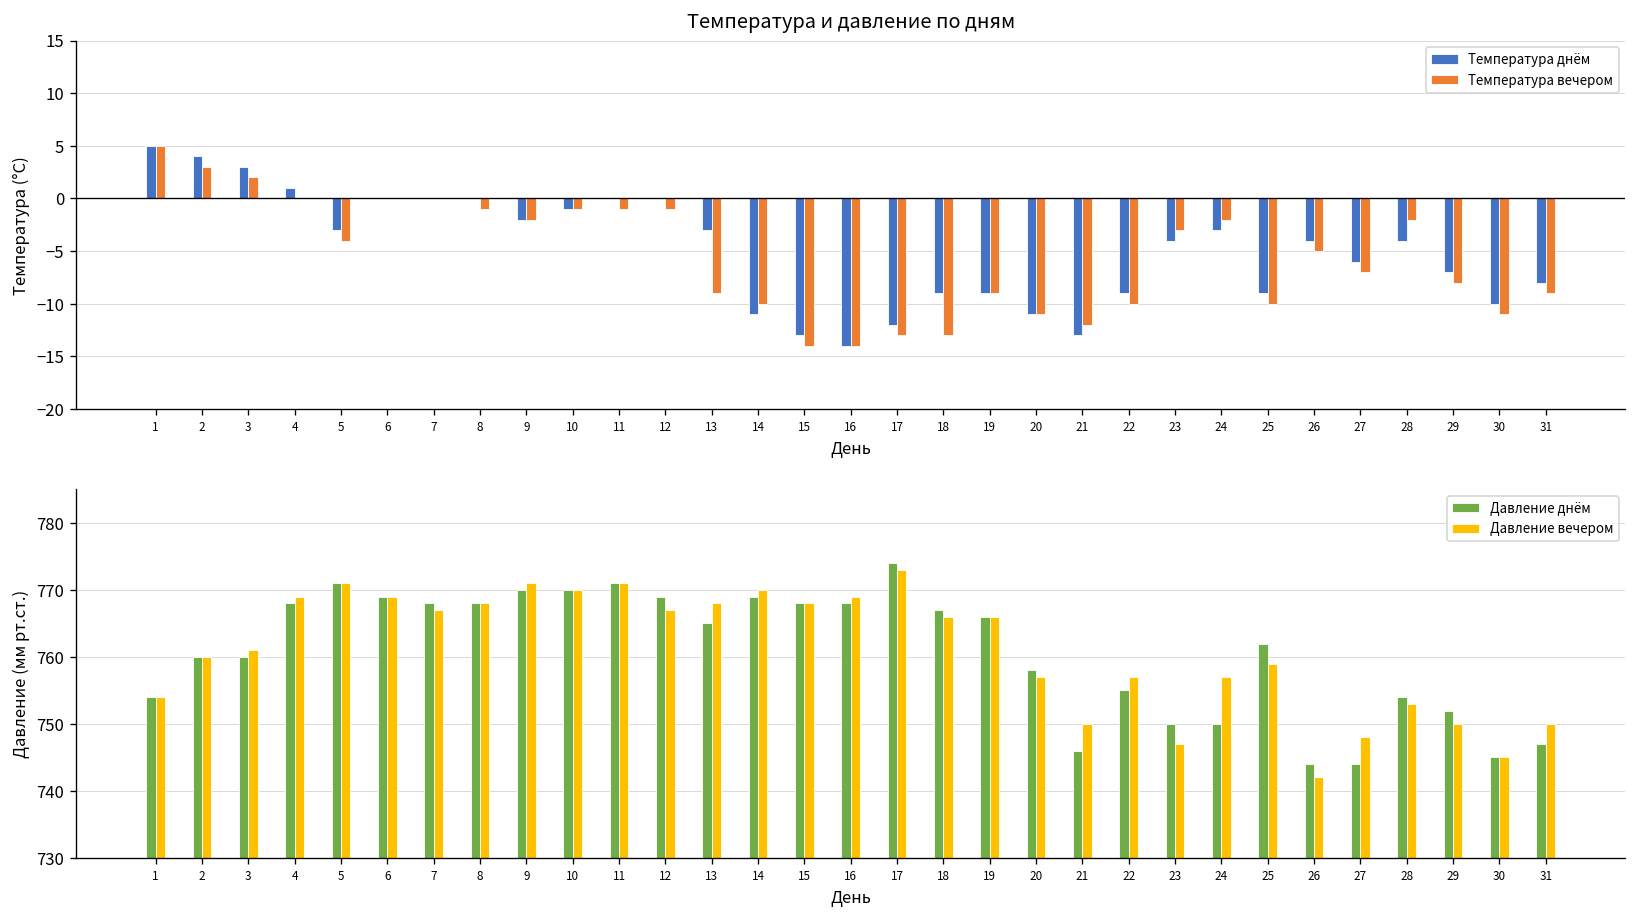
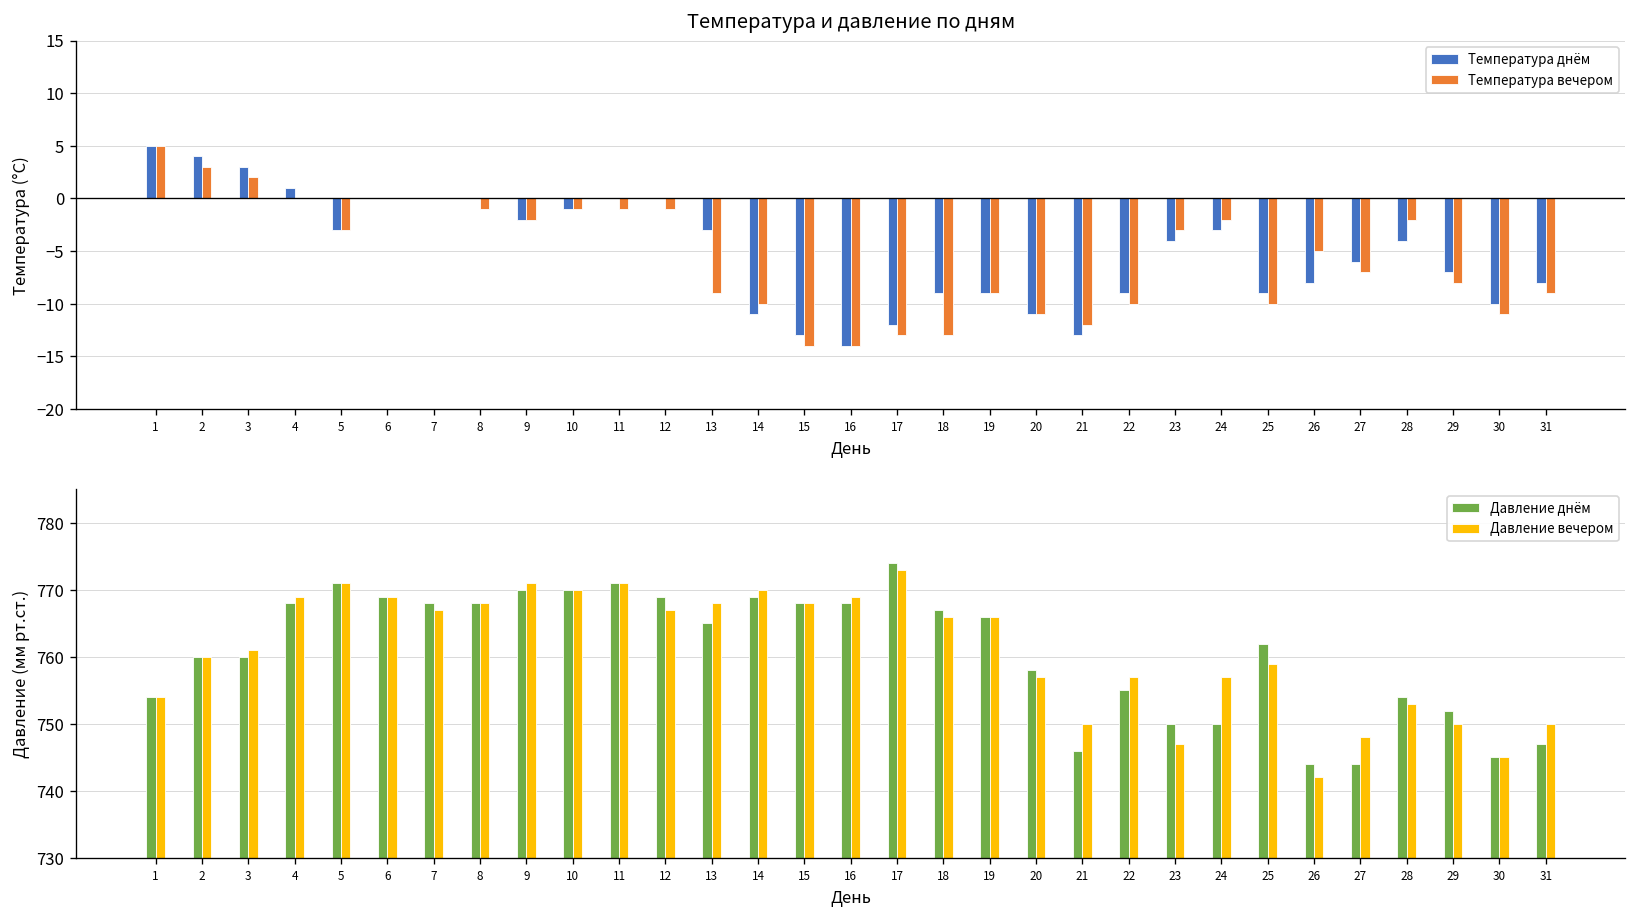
  {
    "Температура и давление по дням": {
      "Температура днём": {
        "1": 5,
        "2": 4,
        "3": 3,
        "4": 1,
        "5": -3,
        "6": 0,
        "7": 0,
        "8": 0,
        "9": -2,
        "10": -1,
        "11": 0,
        "12": 0,
        "13": -3,
        "14": -11,
        "15": -13,
        "16": -14,
        "17": -12,
        "18": -9,
        "19": -9,
        "20": -11,
        "21": -13,
        "22": -9,
        "23": -4,
        "24": -3,
        "25": -9,
-       "26": -4,
+       "26": -8,
        "27": -6,
        "28": -4,
        "29": -7,
        "30": -10,
        "31": -8
      },
      "Температура вечером": {
        "1": 5,
        "2": 3,
        "3": 2,
        "4": 0,
-       "5": -4,
+       "5": -3,
        "6": 0,
        "7": 0,
        "8": -1,
        "9": -2,
        "10": -1,
        "11": -1,
        "12": -1,
        "13": -9,
        "14": -10,
        "15": -14,
        "16": -14,
        "17": -13,
        "18": -13,
        "19": -9,
        "20": -11,
        "21": -12,
        "22": -10,
        "23": -3,
        "24": -2,
        "25": -10,
        "26": -5,
        "27": -7,
        "28": -2,
        "29": -8,
        "30": -11,
        "31": -9
      }
    }
  }
